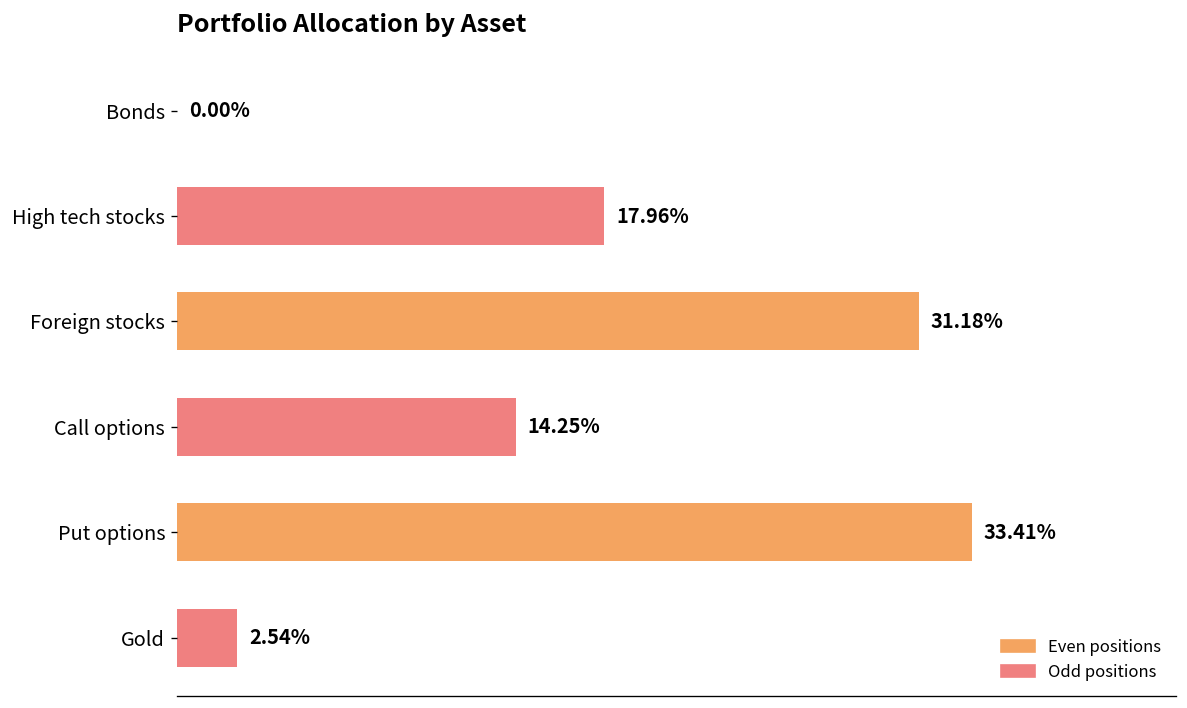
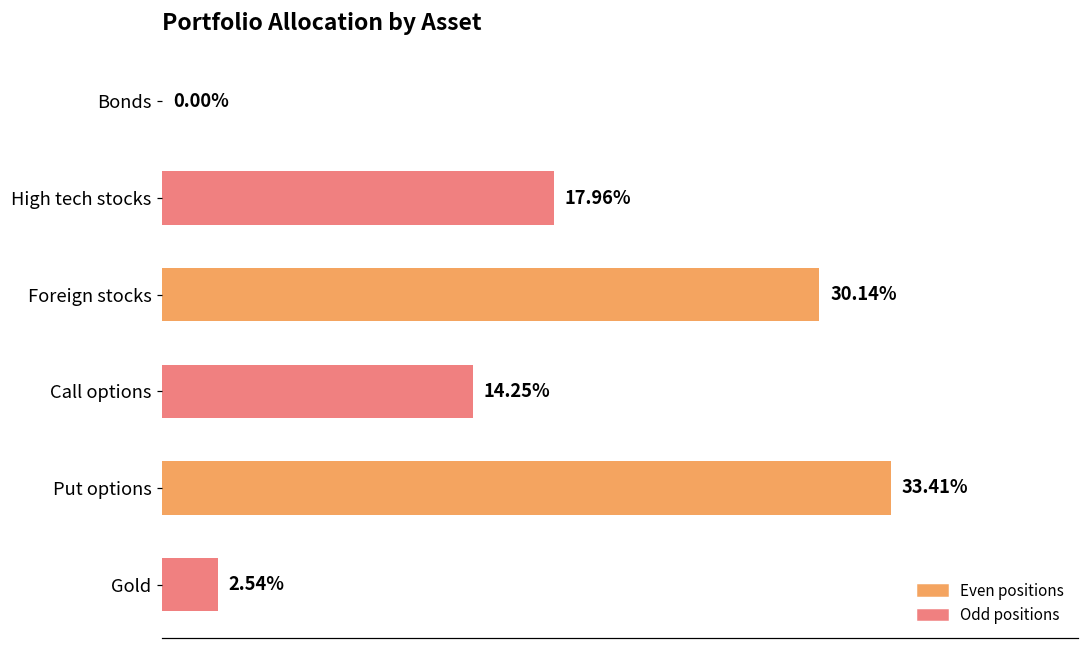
  {
    "Bonds": "0.00%",
    "High tech stocks": "17.96%",
-   "Foreign stocks": "31.18%",
+   "Foreign stocks": "30.14%",
    "Call options": "14.25%",
    "Put options": "33.41%",
    "Gold": "2.54%"
  }
